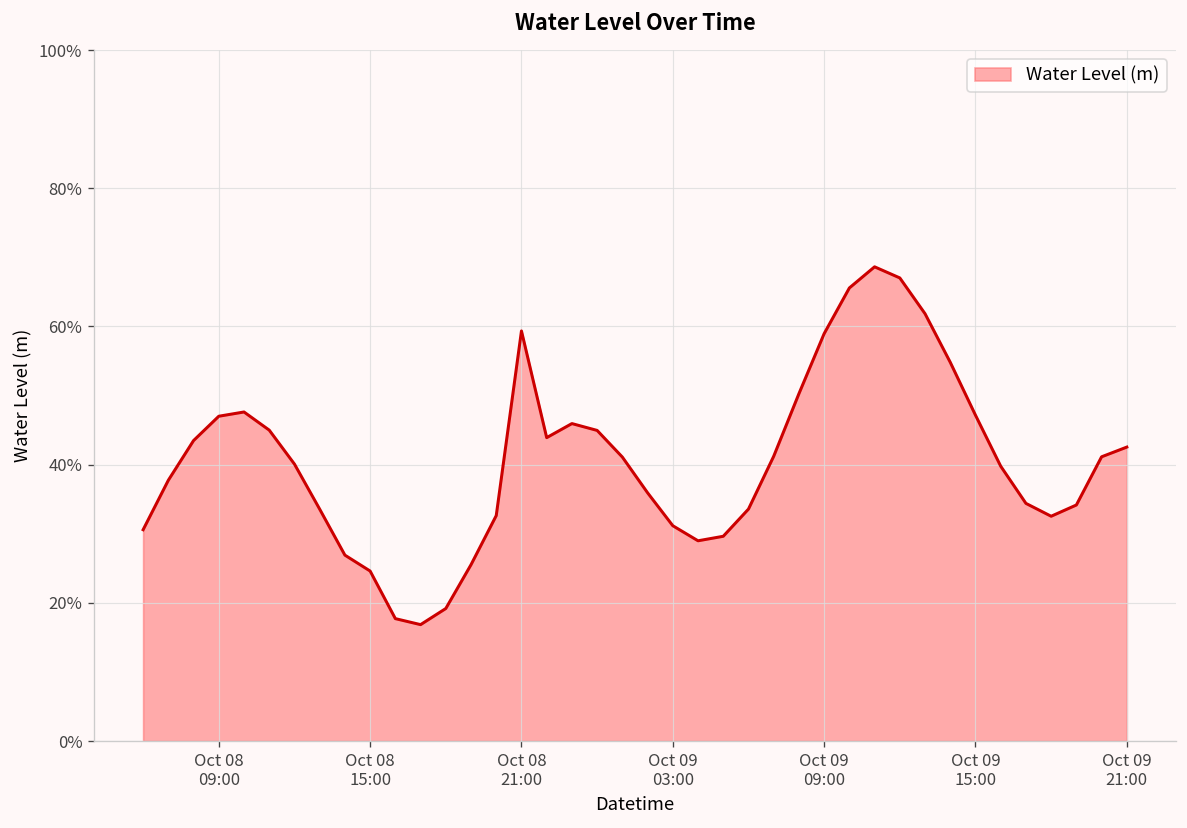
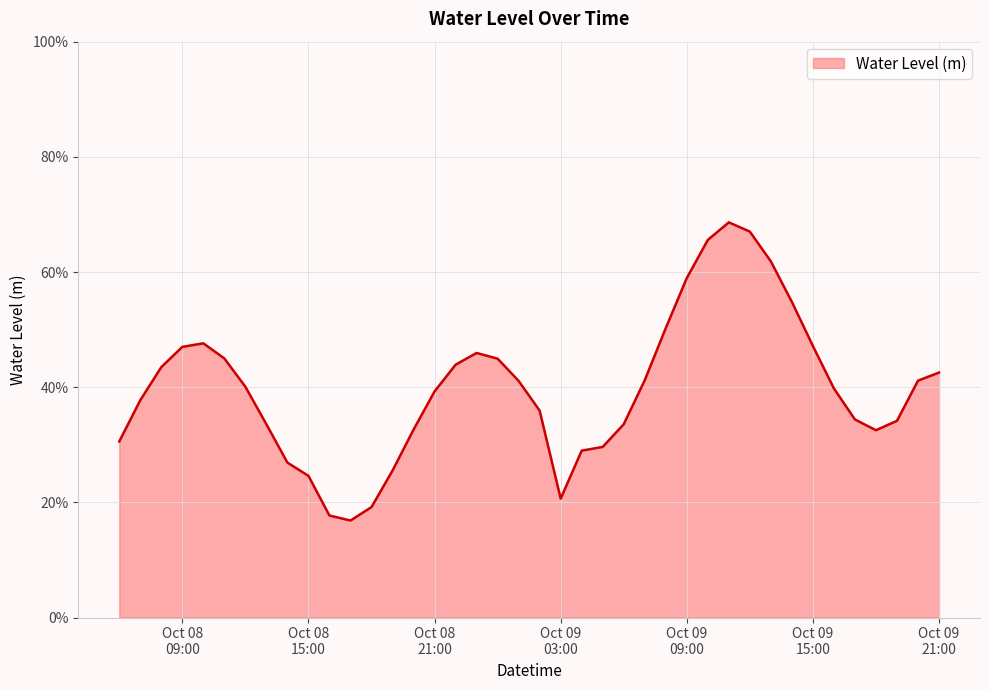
  {
    "Oct 08 09:00": "47%",
    "Oct 08 15:00": "25%",
-   "Oct 08 21:00": "59%",
-   "Oct 09 03:00": "31%",
+   "Oct 08 21:00": "39%",
+   "Oct 09 03:00": "21%",
    "Oct 09 09:00": "59%",
    "Oct 09 15:00": "47%",
    "Oct 09 21:00": "43%"
  }
